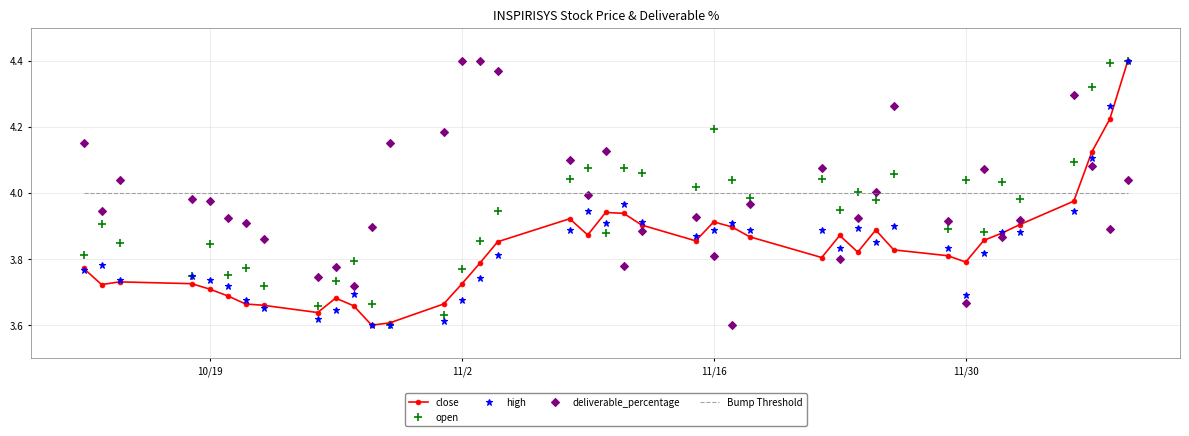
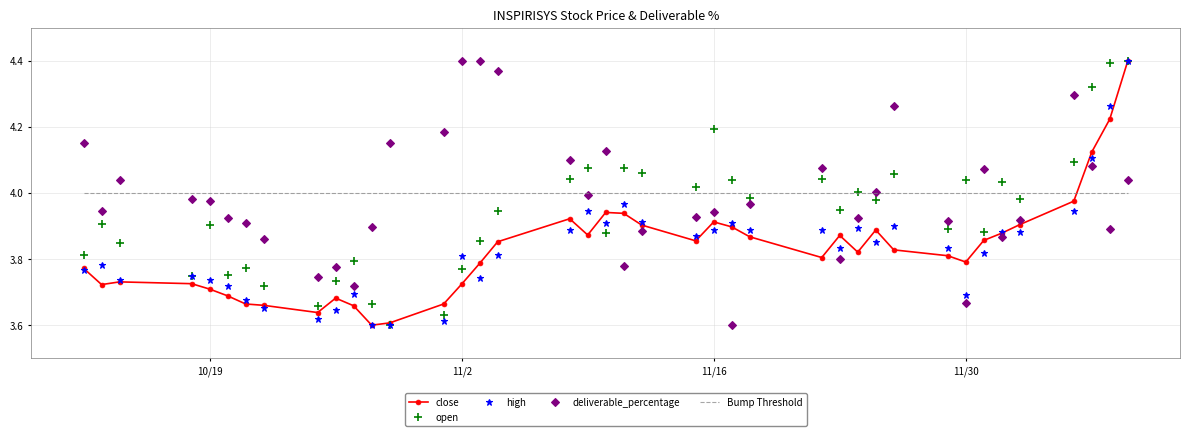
  {
    "close": {
      "10/19": 3.71,
      "11/2": 3.72,
      "11/16": 3.91,
      "11/30": 3.79
    },
    "open": {
-     "10/19": 3.85,
+     "10/19": 3.90,
      "11/2": 3.77,
      "11/16": 4.19,
      "11/30": 4.04
    },
    "high": {
      "10/19": 3.74,
-     "11/2": 3.68,
+     "11/2": 3.81,
      "11/16": 3.89,
      "11/30": 3.69
    },
    "deliverable_percentage": {
      "10/19": 3.98,
      "11/2": 4.40,
-     "11/16": 3.81,
+     "11/16": 3.94,
      "11/30": 3.67
    },
    "Bump Threshold": {
      "10/19": 4.00,
      "11/2": 4.00,
      "11/16": 4.00,
      "11/30": 4.00
    }
  }
